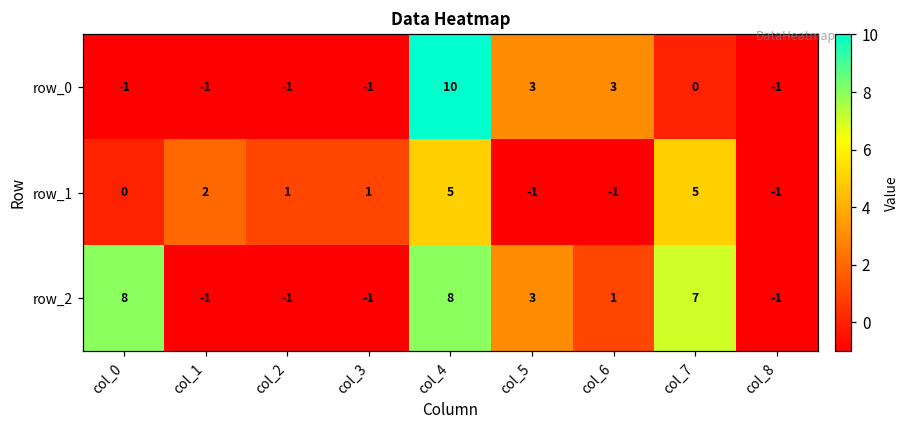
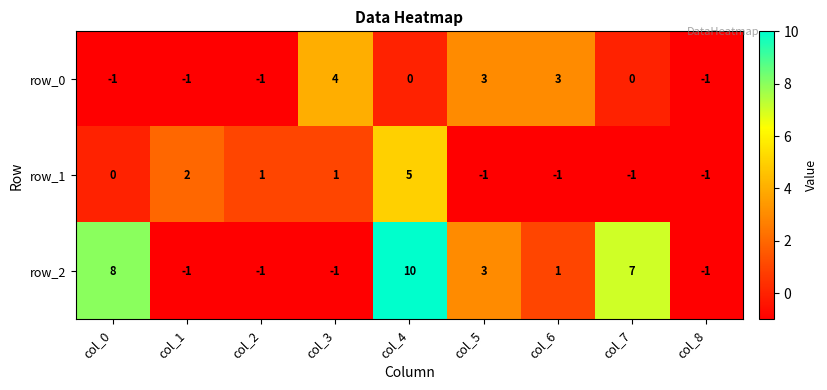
  {
    "row_0": {
      "col_0": -1,
      "col_1": -1,
      "col_2": -1,
-     "col_3": -1,
-     "col_4": 10,
+     "col_3": 4,
+     "col_4": 0,
      "col_5": 3,
      "col_6": 3,
      "col_7": 0,
      "col_8": -1
    },
    "row_1": {
      "col_0": 0,
      "col_1": 2,
      "col_2": 1,
      "col_3": 1,
      "col_4": 5,
      "col_5": -1,
      "col_6": -1,
-     "col_7": 5,
+     "col_7": -1,
      "col_8": -1
    },
    "row_2": {
      "col_0": 8,
      "col_1": -1,
      "col_2": -1,
      "col_3": -1,
-     "col_4": 8,
+     "col_4": 10,
      "col_5": 3,
      "col_6": 1,
      "col_7": 7,
      "col_8": -1
    }
  }
